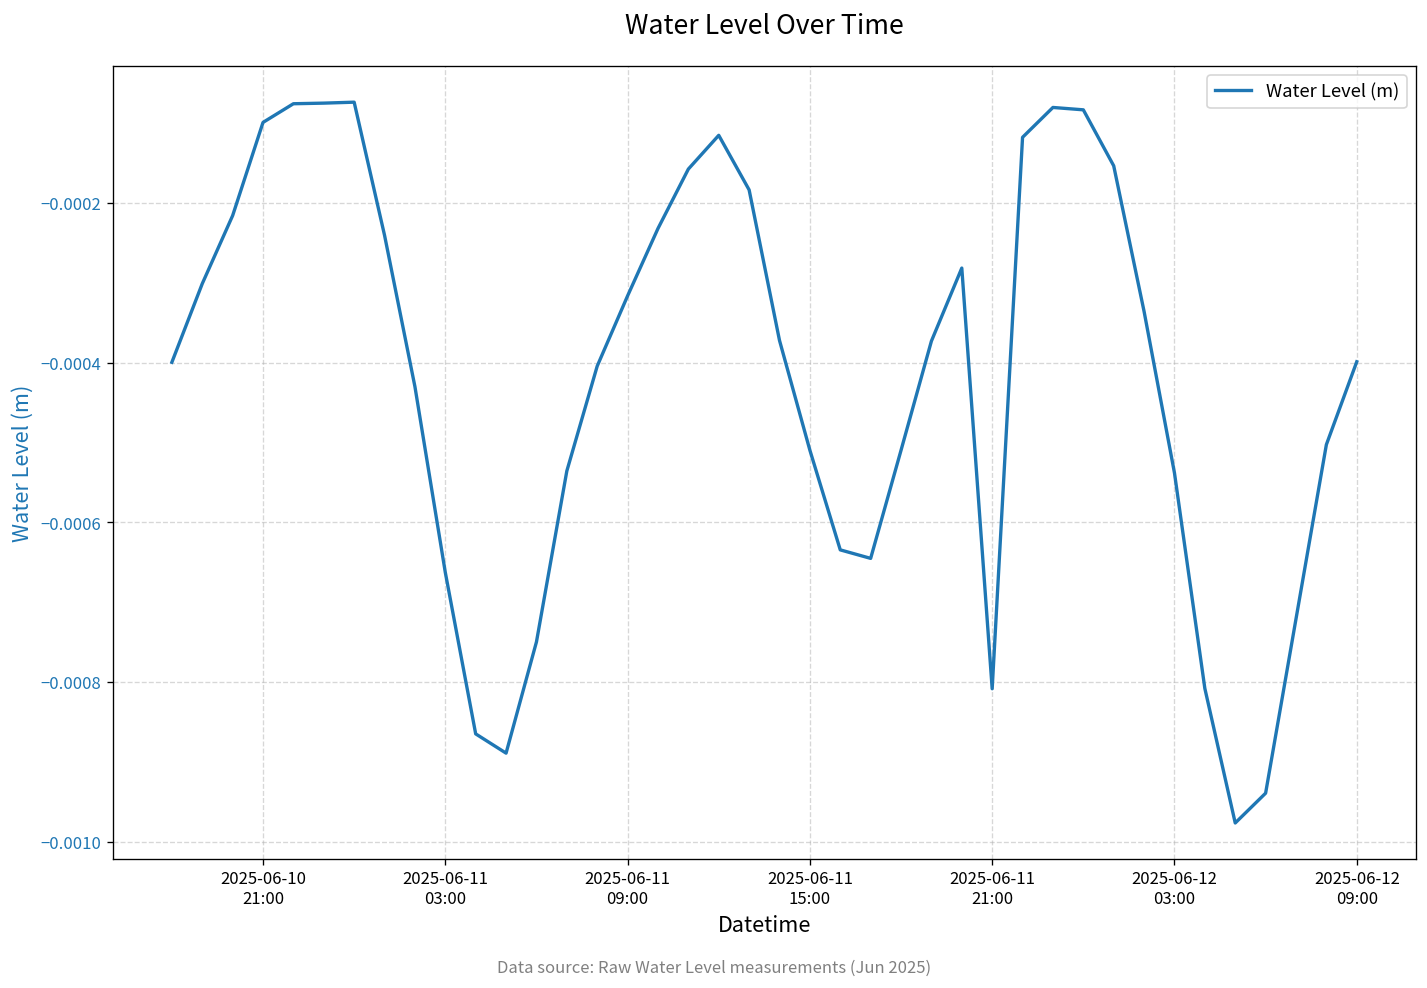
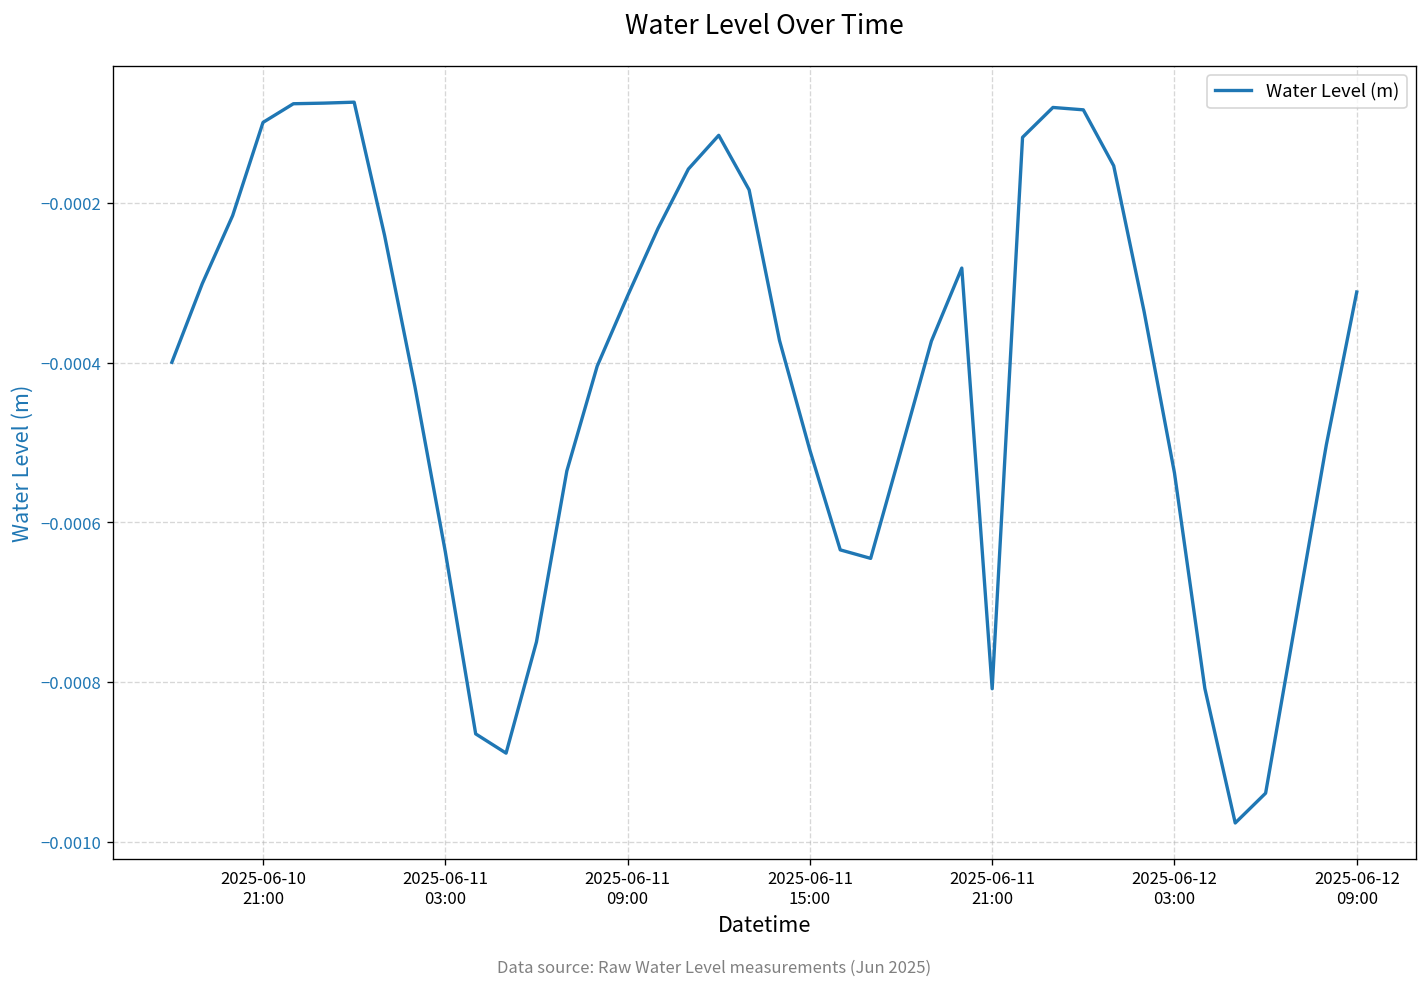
  {
    "2025-06-10 21:00": -0.00010,
-   "2025-06-11 03:00": -0.00066,
+   "2025-06-11 03:00": -0.00064,
    "2025-06-11 09:00": -0.00032,
    "2025-06-11 15:00": -0.00051,
    "2025-06-11 21:00": -0.00081,
    "2025-06-12 03:00": -0.00054,
-   "2025-06-12 09:00": -0.00040
+   "2025-06-12 09:00": -0.00031
  }
